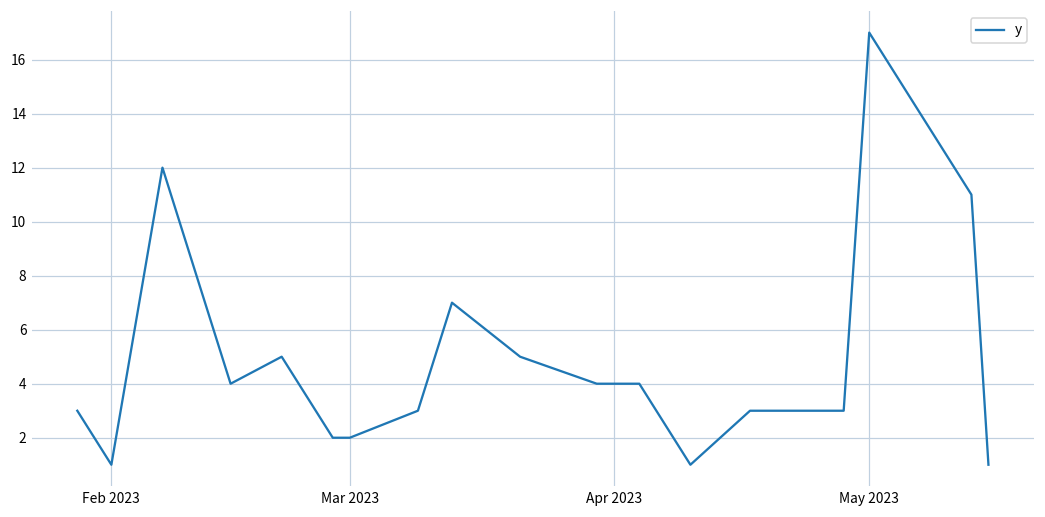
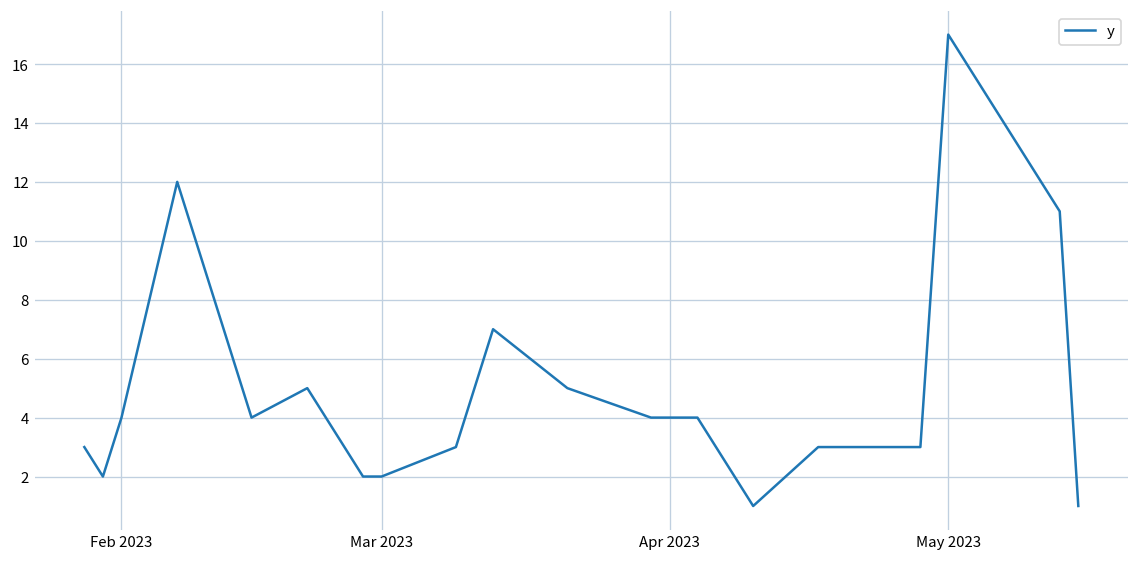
  {
-   "Feb 2023": 1,
+   "Feb 2023": 4,
    "Mar 2023": 2,
    "May 2023": 17
  }
